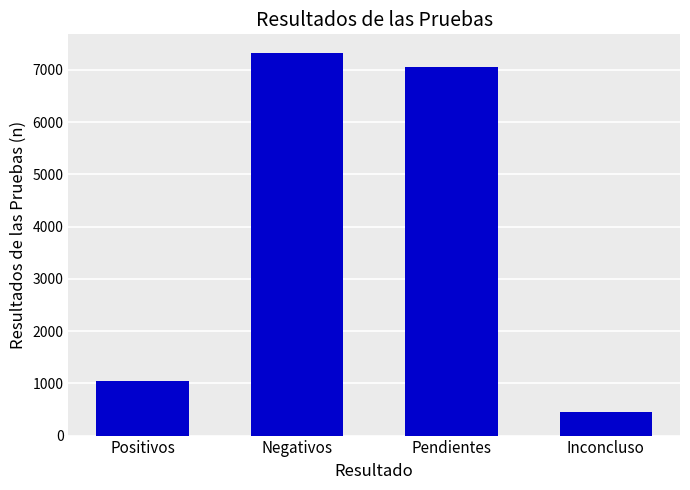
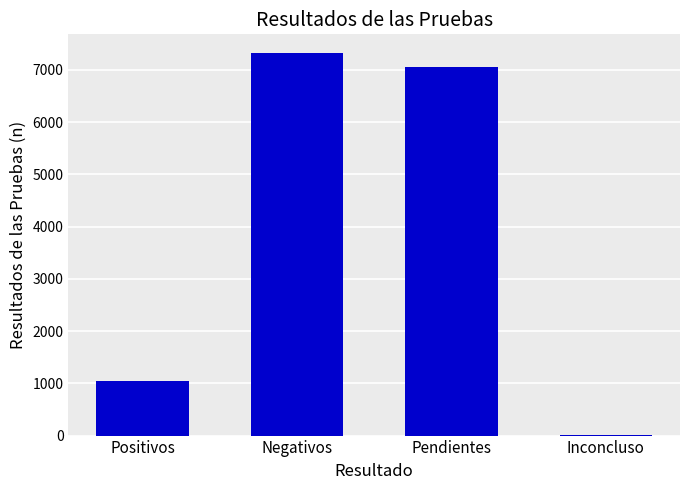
  {
    "Positivos": 1000,
    "Negativos": 7300,
    "Pendientes": 7000,
-   "Inconcluso": 400
+   "Inconcluso": 0
  }
